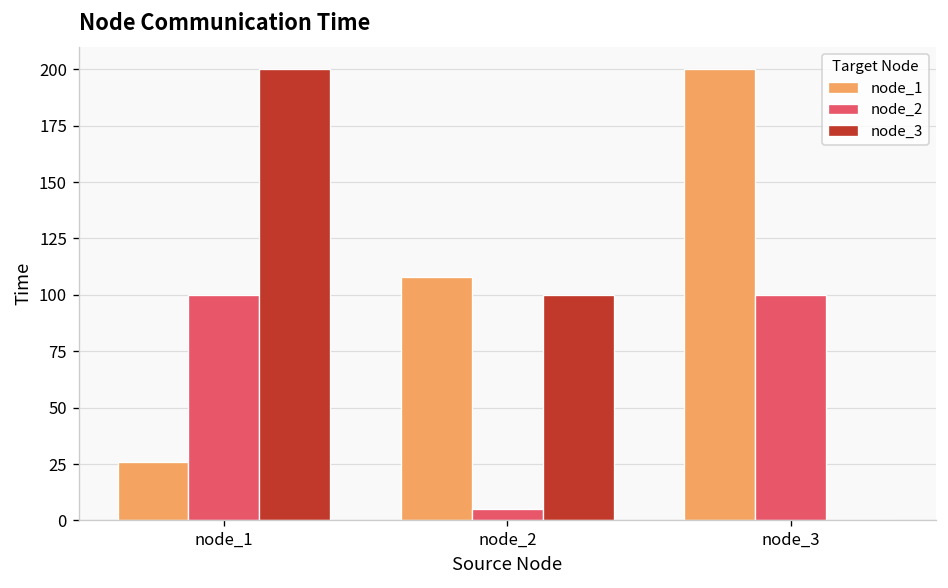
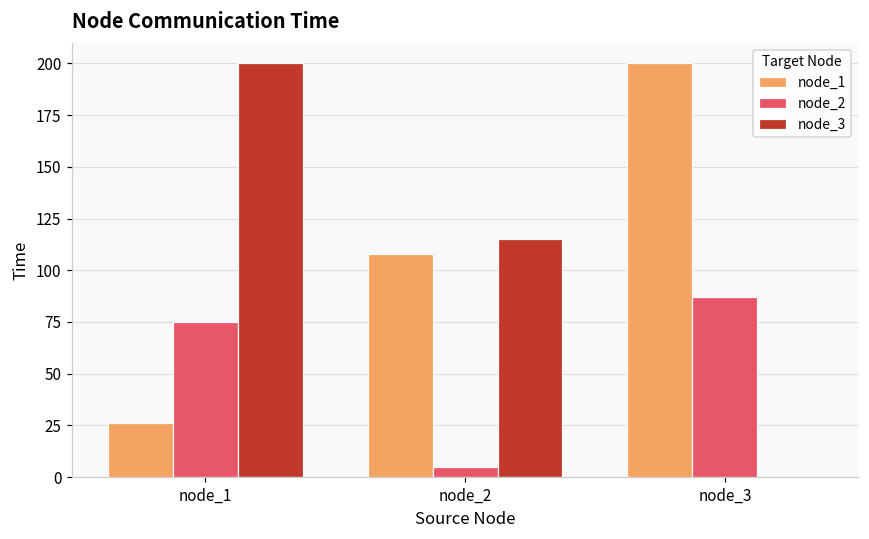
  {
    "node_1": {
      "node_1": 26,
      "node_2": 108,
      "node_3": 200
    },
    "node_2": {
-     "node_1": 100,
+     "node_1": 75,
      "node_2": 5,
-     "node_3": 100
+     "node_3": 87
    },
    "node_3": {
      "node_1": 200,
-     "node_2": 100,
+     "node_2": 115,
      "node_3": 0
    }
  }
